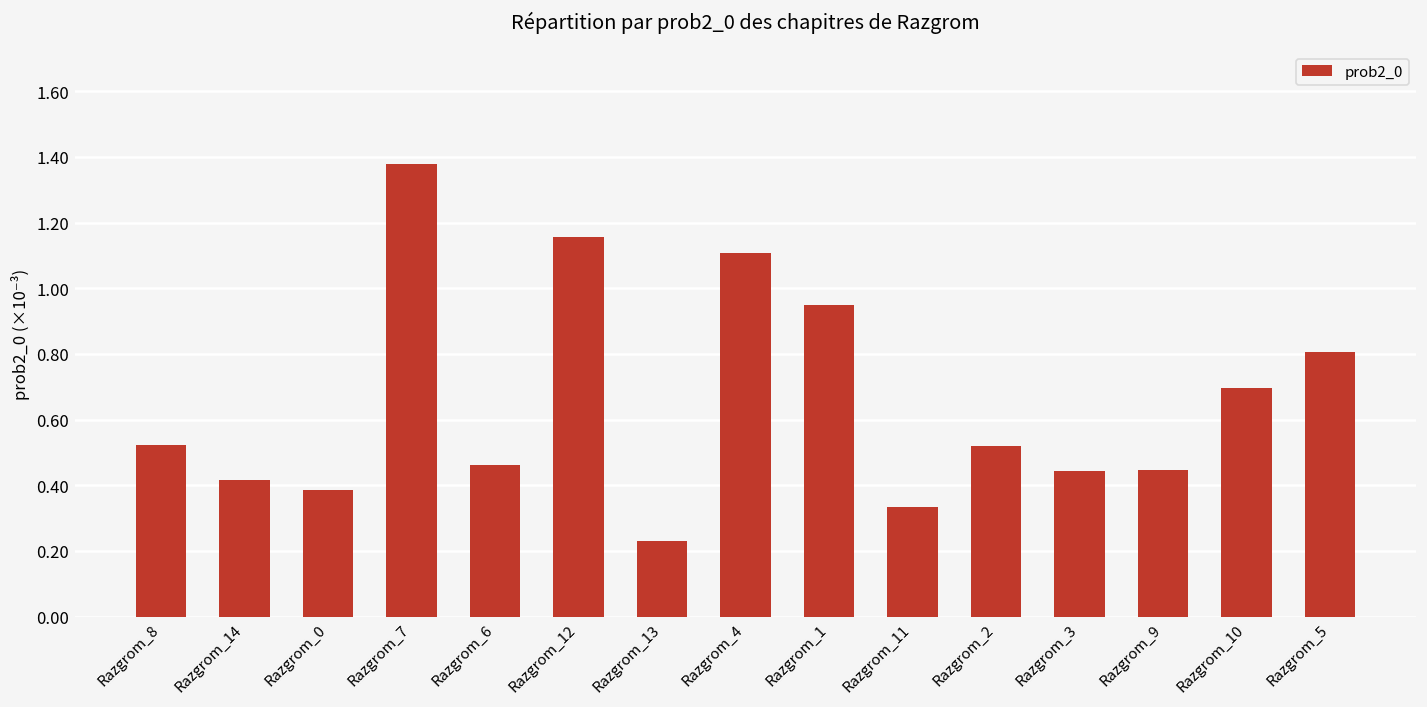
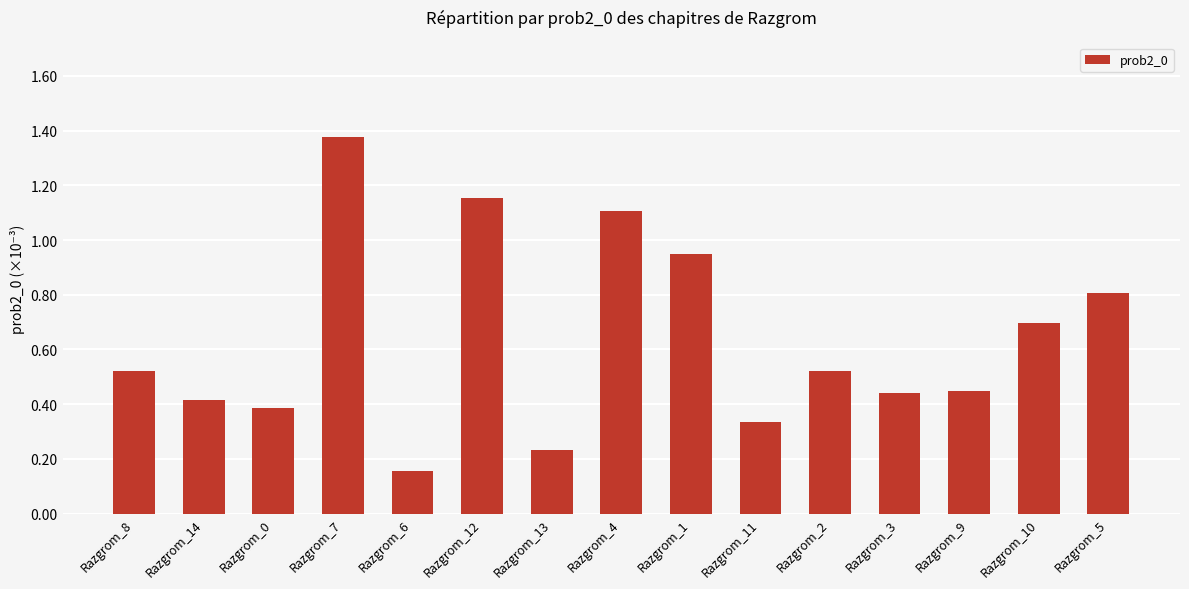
  {
    "Razgrom_8": 0.52,
    "Razgrom_14": 0.42,
    "Razgrom_0": 0.38,
    "Razgrom_7": 1.38,
-   "Razgrom_6": 0.46,
+   "Razgrom_6": 0.15,
    "Razgrom_12": 1.16,
    "Razgrom_13": 0.23,
    "Razgrom_4": 1.11,
    "Razgrom_1": 0.95,
    "Razgrom_11": 0.33,
    "Razgrom_2": 0.52,
    "Razgrom_3": 0.44,
    "Razgrom_9": 0.45,
    "Razgrom_10": 0.70,
    "Razgrom_5": 0.81
  }
